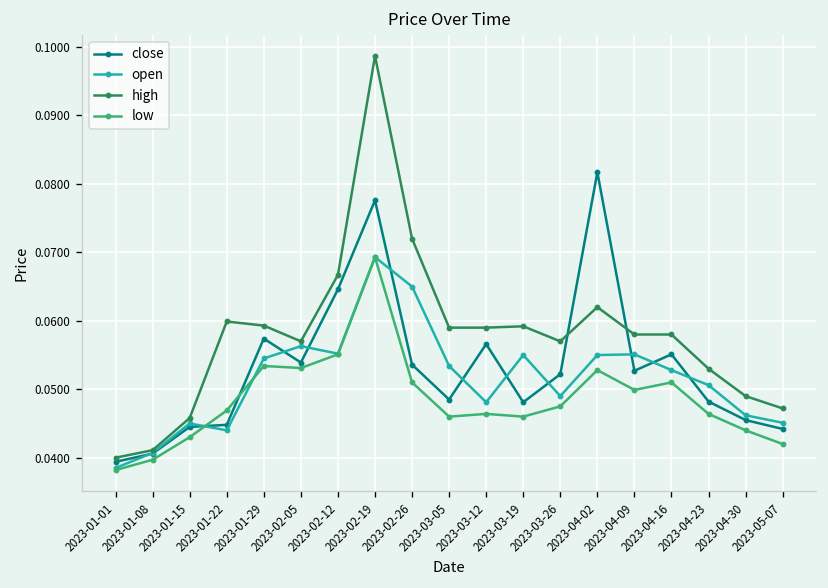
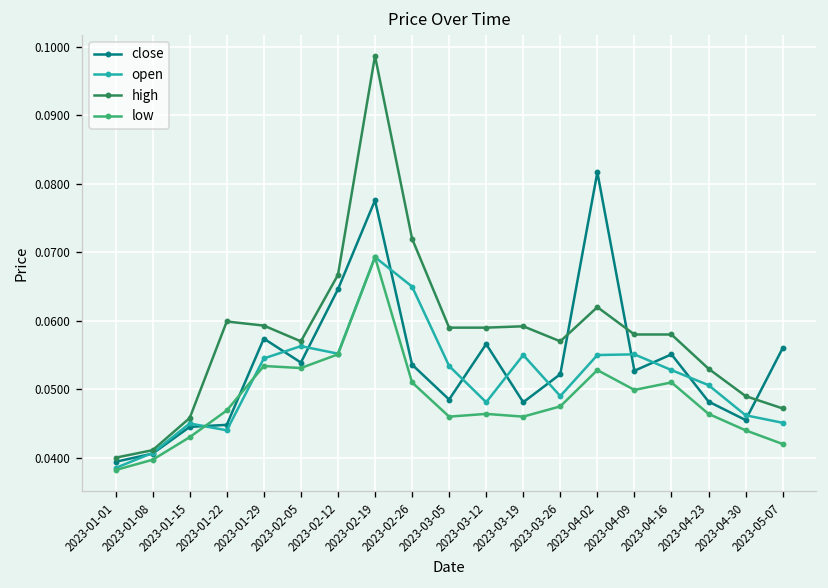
  {
    "close": {
      "2023-01-01": 0.039,
      "2023-01-15": 0.045,
      "2023-01-22": 0.045,
      "2023-01-29": 0.057,
      "2023-02-05": 0.054,
      "2023-02-12": 0.065,
      "2023-02-19": 0.078,
      "2023-02-26": 0.054,
      "2023-03-05": 0.049,
      "2023-03-12": 0.057,
      "2023-03-19": 0.048,
      "2023-03-26": 0.052,
      "2023-04-02": 0.082,
      "2023-04-09": 0.053,
      "2023-04-16": 0.055,
      "2023-04-23": 0.048,
      "2023-04-30": 0.046,
-     "2023-05-07": 0.044
+     "2023-05-07": 0.056
    },
    "open": {
      "2023-01-15": 0.045,
      "2023-01-22": 0.044,
      "2023-01-29": 0.055,
      "2023-02-05": 0.056,
      "2023-02-26": 0.065,
      "2023-03-05": 0.053,
      "2023-03-12": 0.048,
      "2023-03-19": 0.055,
      "2023-03-26": 0.049,
      "2023-04-02": 0.055,
      "2023-04-09": 0.055,
      "2023-04-16": 0.053,
      "2023-04-23": 0.051,
      "2023-04-30": 0.046,
      "2023-05-07": 0.045
    }
  }
